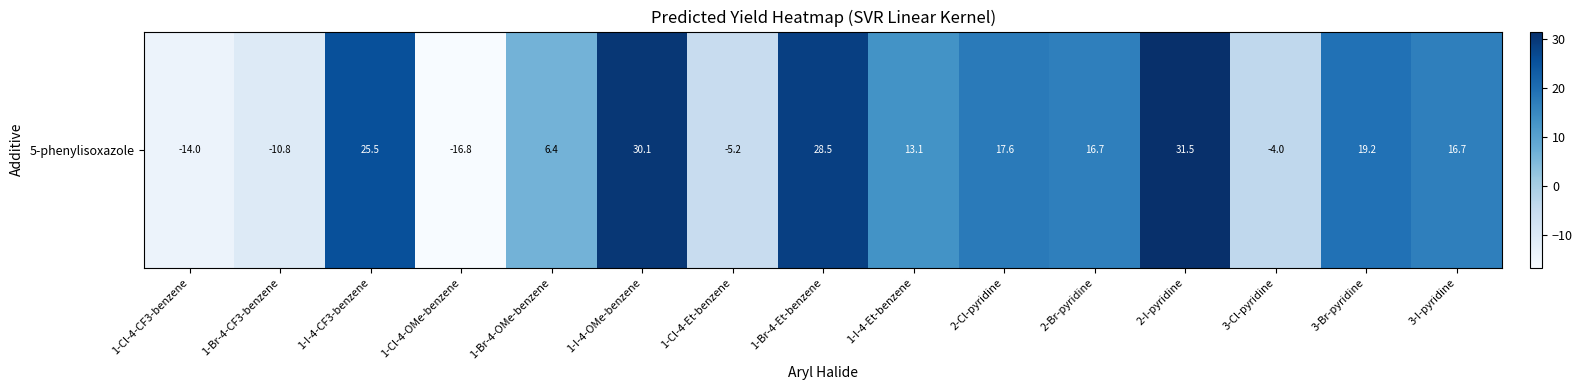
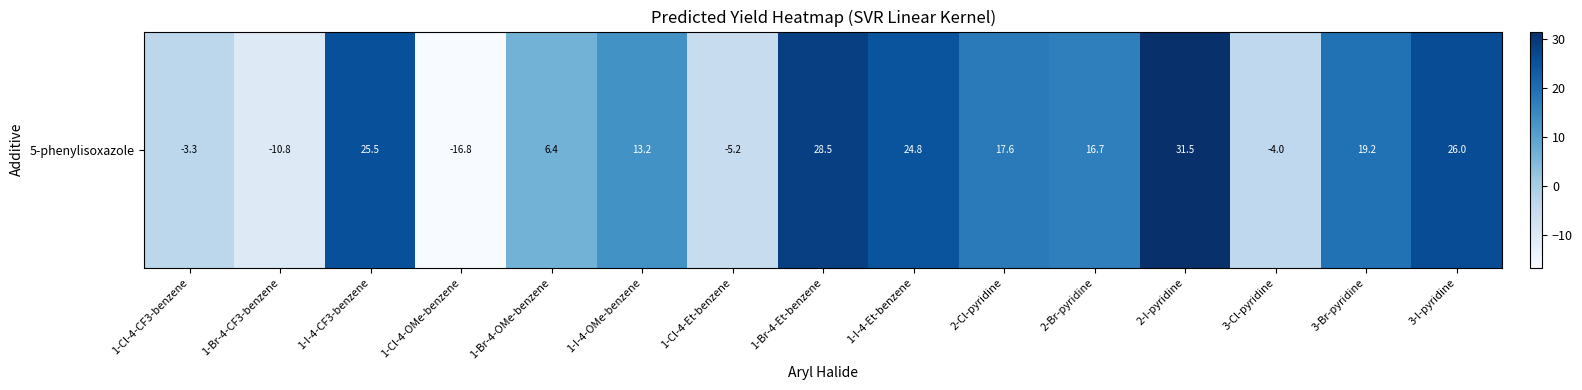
  {
    "5-phenylisoxazole": {
-     "1-Cl-4-CF3-benzene": -14.0,
+     "1-Cl-4-CF3-benzene": -3.3,
      "1-Br-4-CF3-benzene": -10.8,
      "1-I-4-CF3-benzene": 25.5,
      "1-Cl-4-OMe-benzene": -16.8,
      "1-Br-4-OMe-benzene": 6.4,
-     "1-I-4-OMe-benzene": 30.1,
+     "1-I-4-OMe-benzene": 13.2,
      "1-Cl-4-Et-benzene": -5.2,
      "1-Br-4-Et-benzene": 28.5,
-     "1-I-4-Et-benzene": 13.1,
+     "1-I-4-Et-benzene": 24.8,
      "2-Cl-pyridine": 17.6,
      "2-Br-pyridine": 16.7,
      "2-I-pyridine": 31.5,
      "3-Cl-pyridine": -4.0,
      "3-Br-pyridine": 19.2,
-     "3-I-pyridine": 16.7
+     "3-I-pyridine": 26.0
    }
  }
